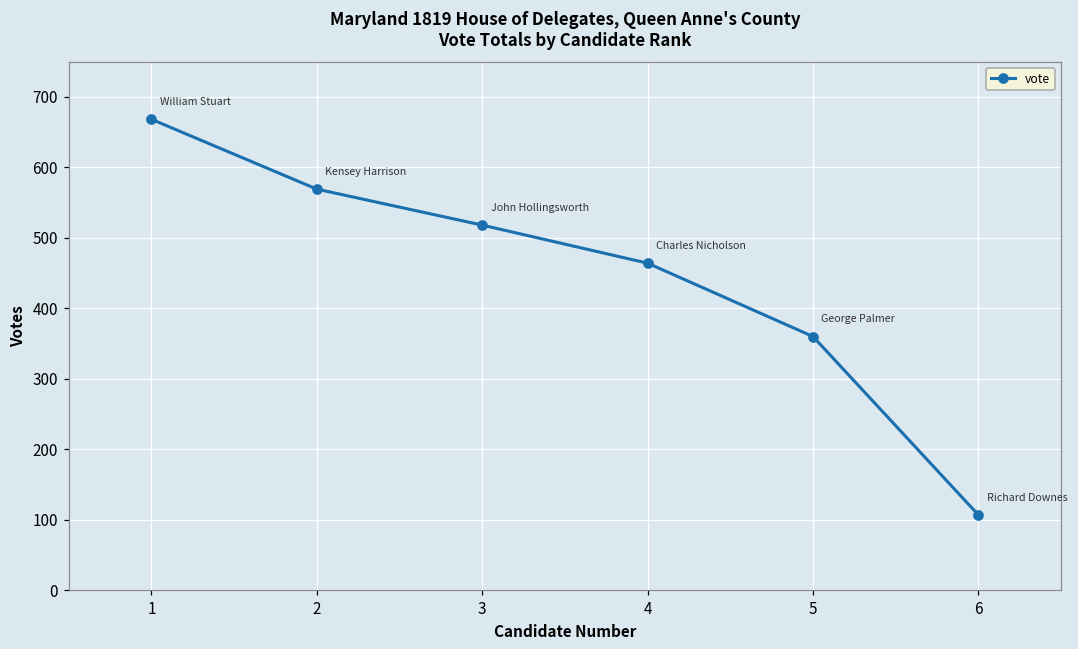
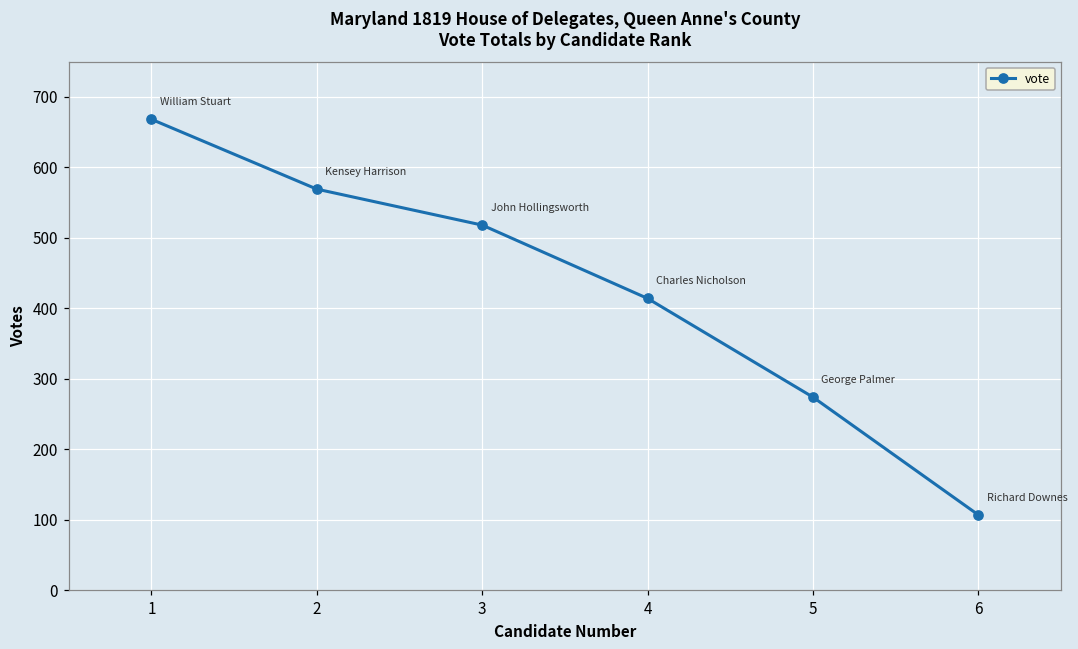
  {
    "1": 670,
    "2": 570,
    "3": 520,
-   "4": 460,
-   "5": 360,
+   "4": 410,
+   "5": 270,
    "6": 110
  }
